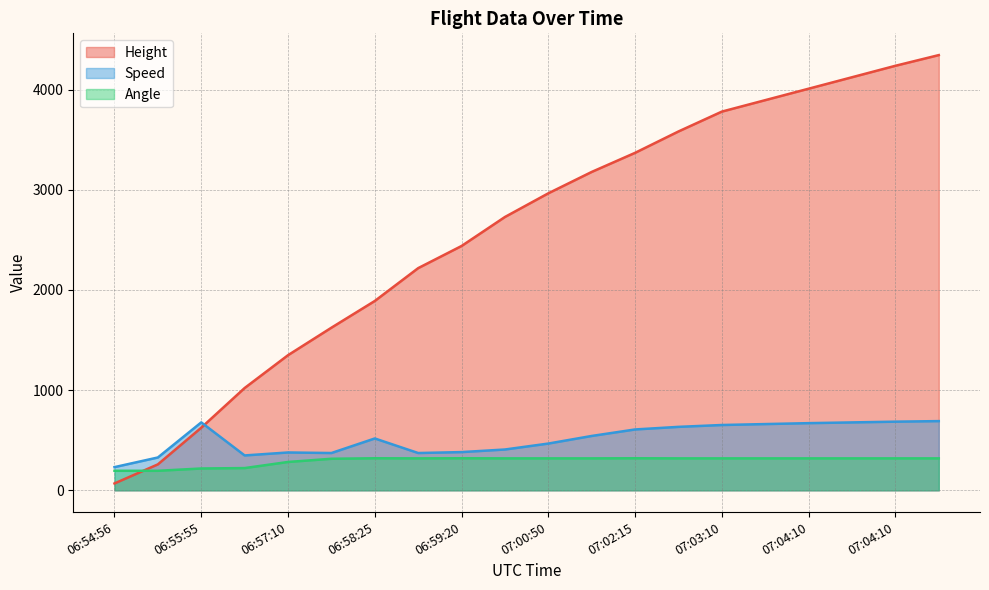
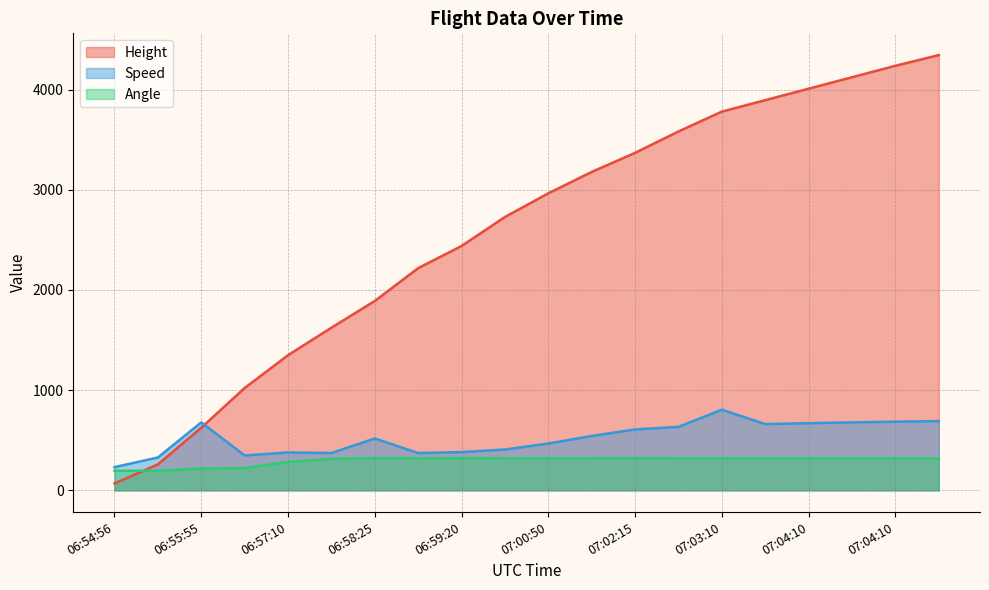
  {
    "Height": {
      "06:54:56": 70,
      "06:55:55": 620,
      "06:57:10": 1350,
      "06:58:25": 1890,
      "06:59:20": 2440,
      "07:00:50": 2960,
      "07:02:15": 3370,
      "07:03:10": 3780
    },
    "Speed": {
      "06:54:56": 230,
      "06:55:55": 680,
      "06:57:10": 380,
      "06:58:25": 520,
      "06:59:20": 380,
      "07:00:50": 470,
      "07:02:15": 610,
-     "07:03:10": 650
+     "07:03:10": 800
    },
    "Angle": {
      "06:54:56": 200,
      "06:55:55": 220,
      "06:57:10": 280,
      "06:58:25": 320,
      "06:59:20": 320,
      "07:00:50": 320,
      "07:02:15": 320,
      "07:03:10": 320
    }
  }
